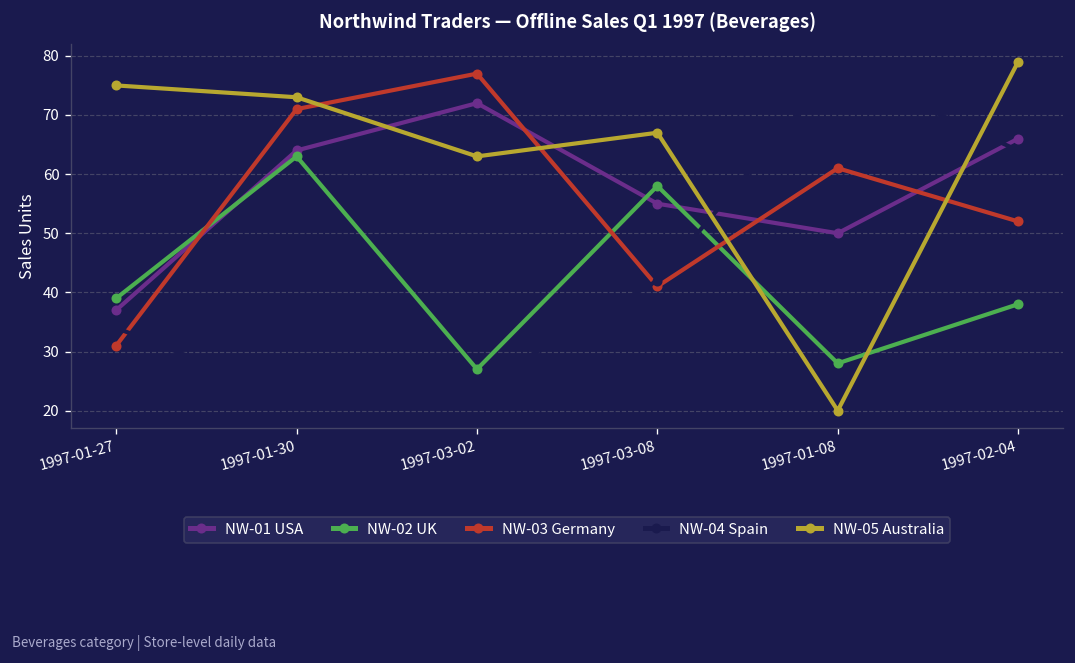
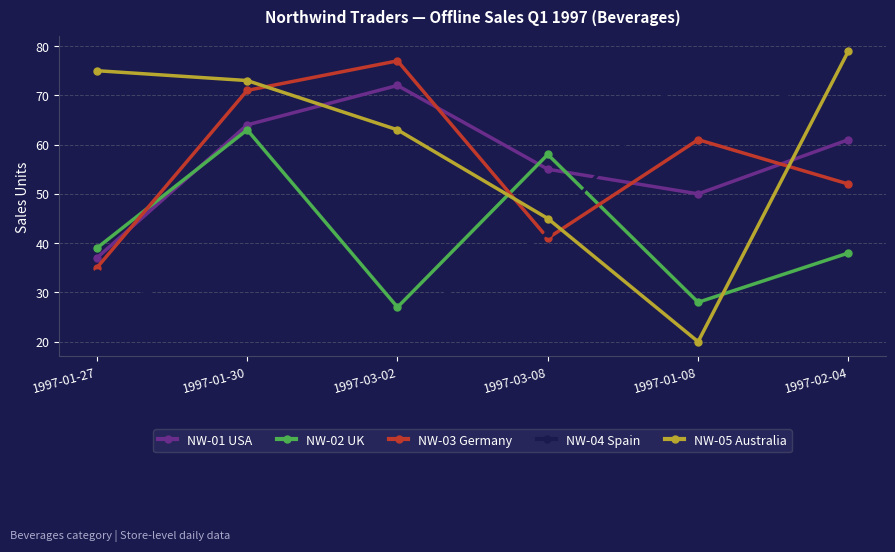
  {
    "NW-01 USA": {
      "1997-01-27": 37,
      "1997-01-30": 64,
      "1997-03-02": 72,
      "1997-03-08": 55,
      "1997-01-08": 50,
-     "1997-02-04": 66
+     "1997-02-04": 61
    },
    "NW-02 UK": {
      "1997-01-27": 39,
      "1997-01-30": 63,
      "1997-03-02": 27,
      "1997-03-08": 58,
      "1997-01-08": 28,
      "1997-02-04": 38
    },
    "NW-03 Germany": {
-     "1997-01-27": 31,
+     "1997-01-27": 35,
      "1997-01-30": 71,
      "1997-03-02": 77,
      "1997-03-08": 41,
      "1997-01-08": 61,
      "1997-02-04": 52
    },
    "NW-04 Spain": {
      "1997-01-27": 34,
      "1997-01-30": 22,
      "1997-03-02": 24,
      "1997-03-08": 42,
      "1997-01-08": 78,
      "1997-02-04": 64
    },
    "NW-05 Australia": {
      "1997-01-27": 75,
      "1997-01-30": 73,
      "1997-03-02": 63,
-     "1997-03-08": 67,
+     "1997-03-08": 45,
      "1997-01-08": 20,
      "1997-02-04": 79
    }
  }
